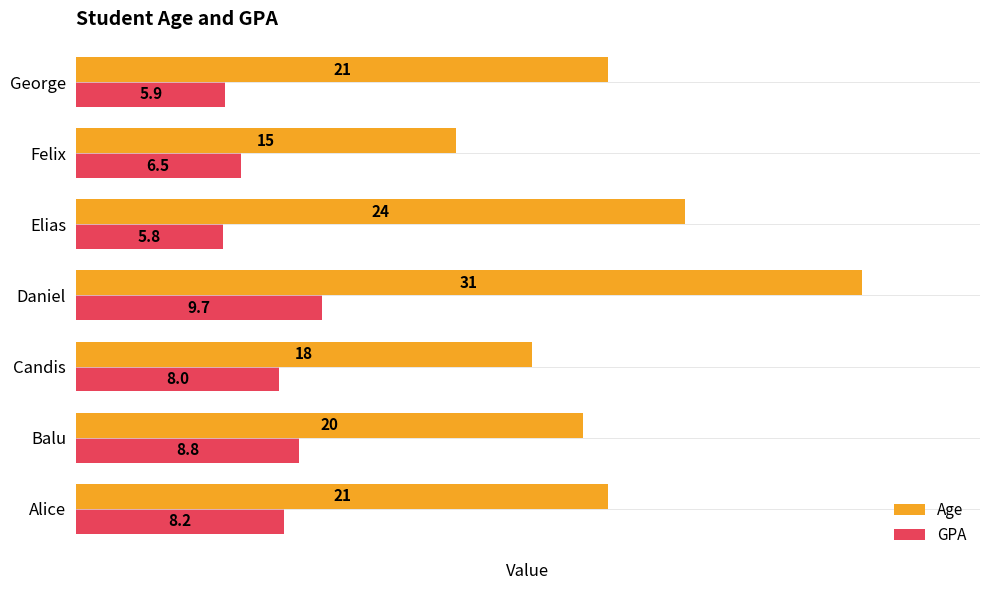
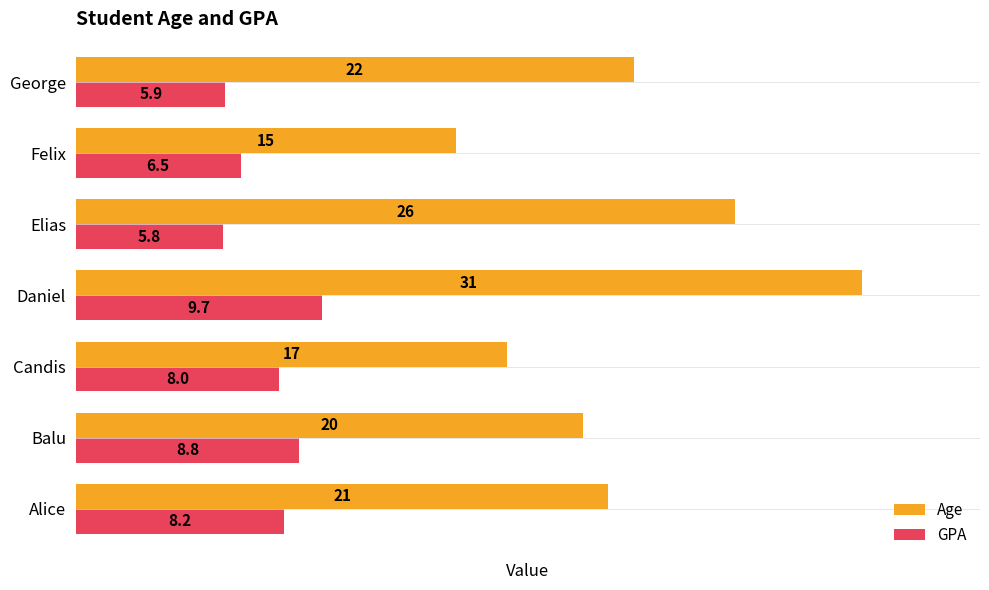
  {
    "Age": {
-     "George": 21,
+     "George": 22,
      "Felix": 15,
-     "Elias": 24,
+     "Elias": 26,
      "Daniel": 31,
-     "Candis": 18,
+     "Candis": 17,
      "Balu": 20,
      "Alice": 21
    },
    "GPA": {
      "George": 5.9,
      "Felix": 6.5,
      "Elias": 5.8,
      "Daniel": 9.7,
      "Candis": 8.0,
      "Balu": 8.8,
      "Alice": 8.2
    }
  }
